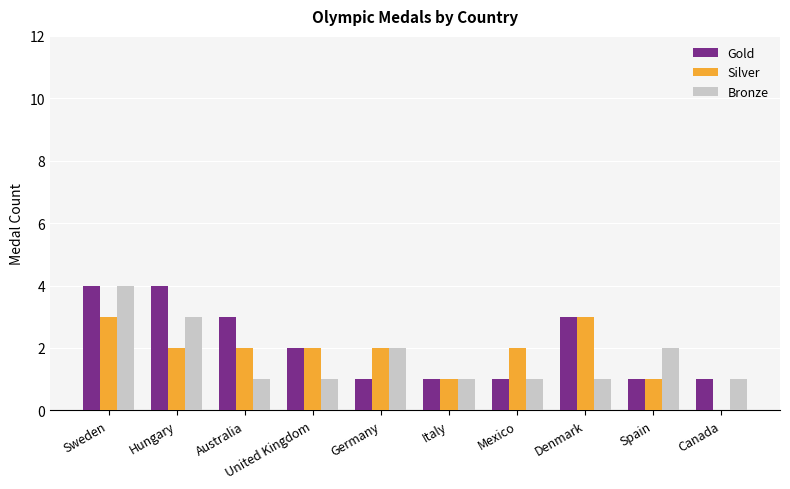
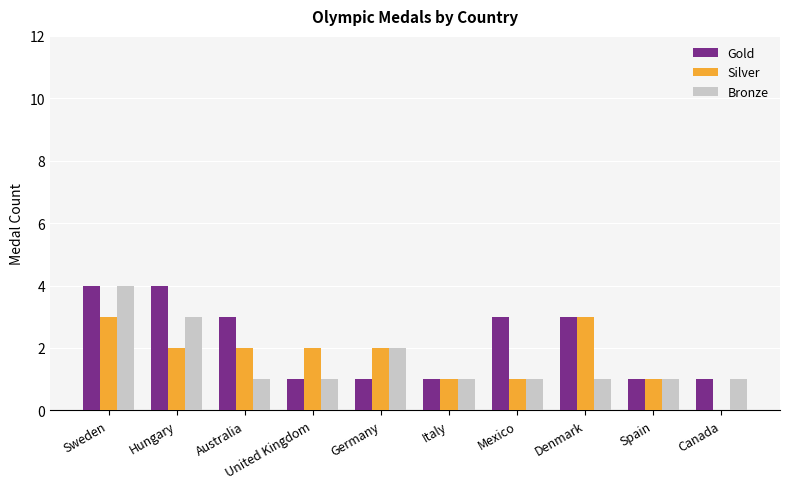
  {
    "Gold": {
      "Sweden": 4,
      "Hungary": 4,
      "Australia": 3,
-     "United Kingdom": 2,
+     "United Kingdom": 1,
      "Germany": 1,
      "Italy": 1,
-     "Mexico": 1,
+     "Mexico": 3,
      "Denmark": 3,
      "Spain": 1,
      "Canada": 1
    },
    "Silver": {
      "Sweden": 3,
      "Hungary": 2,
      "Australia": 2,
      "United Kingdom": 2,
      "Germany": 2,
      "Italy": 1,
-     "Mexico": 2,
+     "Mexico": 1,
      "Denmark": 3,
      "Spain": 1,
      "Canada": 0
    },
    "Bronze": {
      "Sweden": 4,
      "Hungary": 3,
      "Australia": 1,
      "United Kingdom": 1,
      "Germany": 2,
      "Italy": 1,
      "Mexico": 1,
      "Denmark": 1,
-     "Spain": 2,
+     "Spain": 1,
      "Canada": 1
    }
  }
